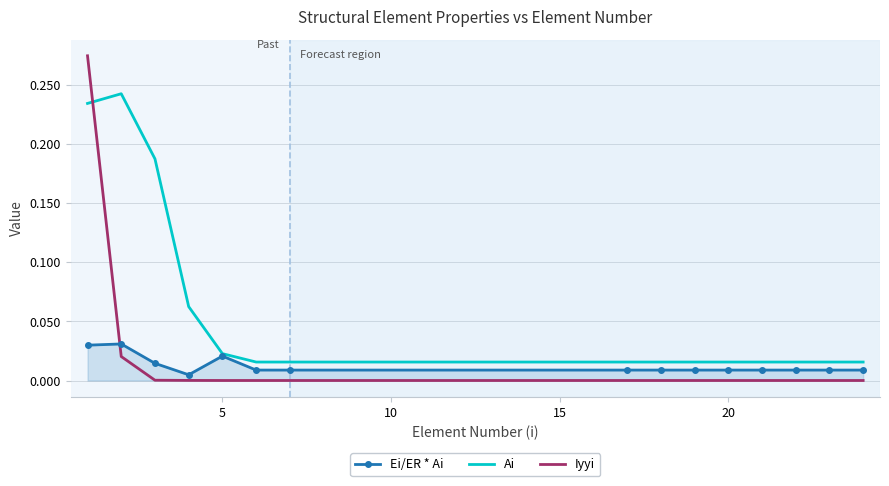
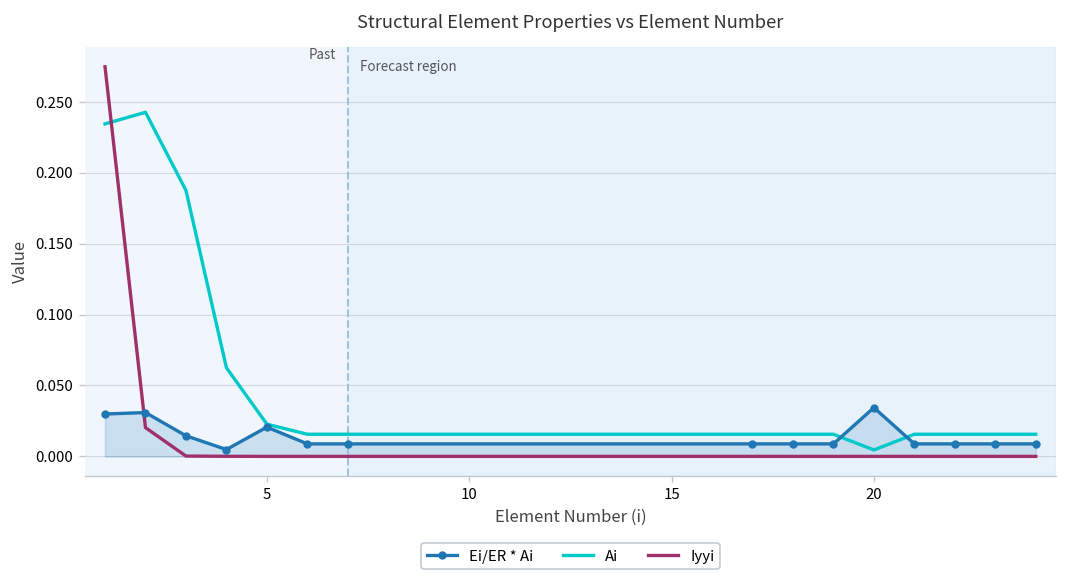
  {
    "Ei/ER * Ai": {
-     "20": 0.009
+     "20": 0.034
    },
    "Ai": {
-     "20": 0.016
+     "20": 0.005
    },
    "Iyyi": {
      "5": 0.000,
      "20": 0.000
    }
  }
